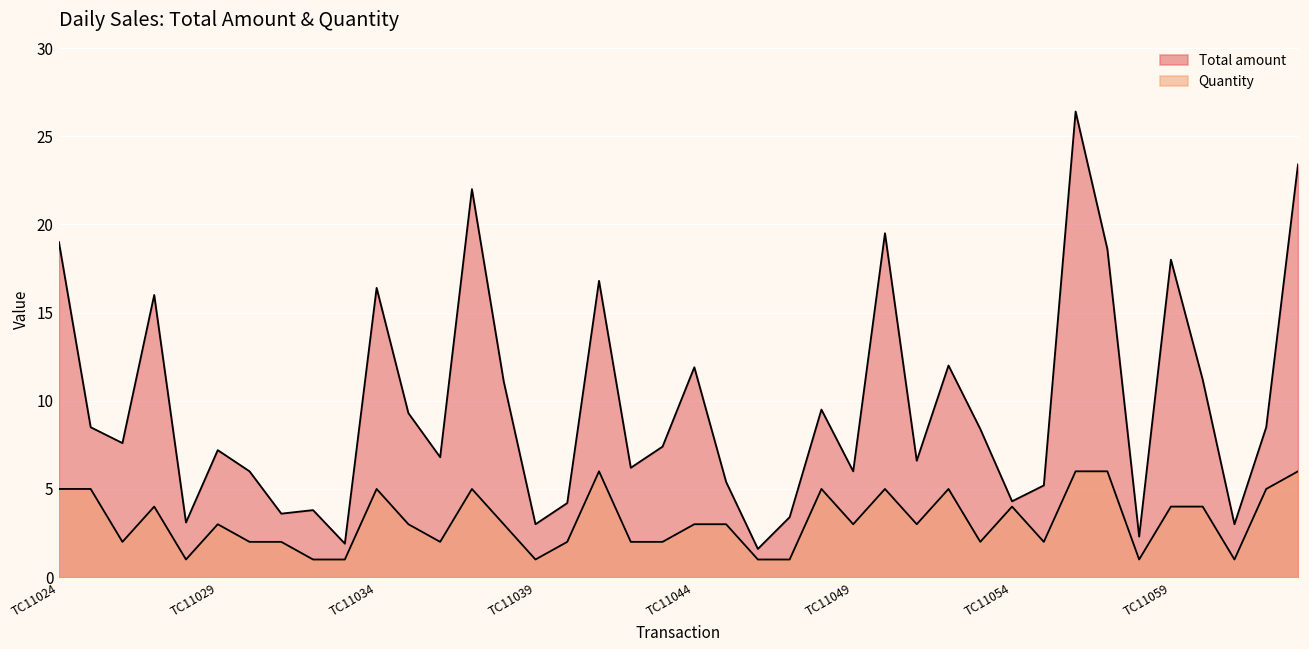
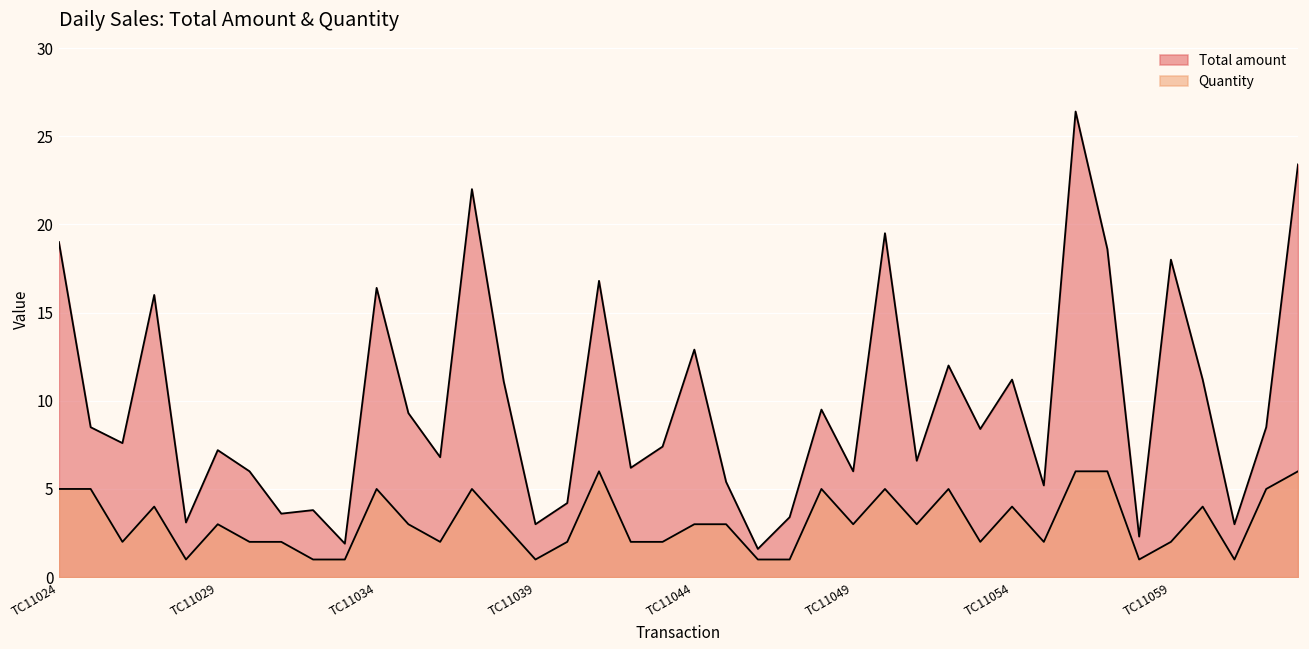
  {
    "Total amount": {
      "TC11024": 19.0,
      "TC11029": 7.2,
      "TC11034": 16.4,
      "TC11039": 3.0,
-     "TC11044": 11.9,
+     "TC11044": 12.9,
      "TC11049": 6.0,
-     "TC11054": 4.3,
+     "TC11054": 11.2,
      "TC11059": 18.0
    },
    "Quantity": {
      "TC11024": 5,
      "TC11029": 3,
      "TC11034": 5,
      "TC11039": 1,
      "TC11044": 3,
      "TC11049": 3,
      "TC11054": 4,
-     "TC11059": 4
+     "TC11059": 2
    }
  }
